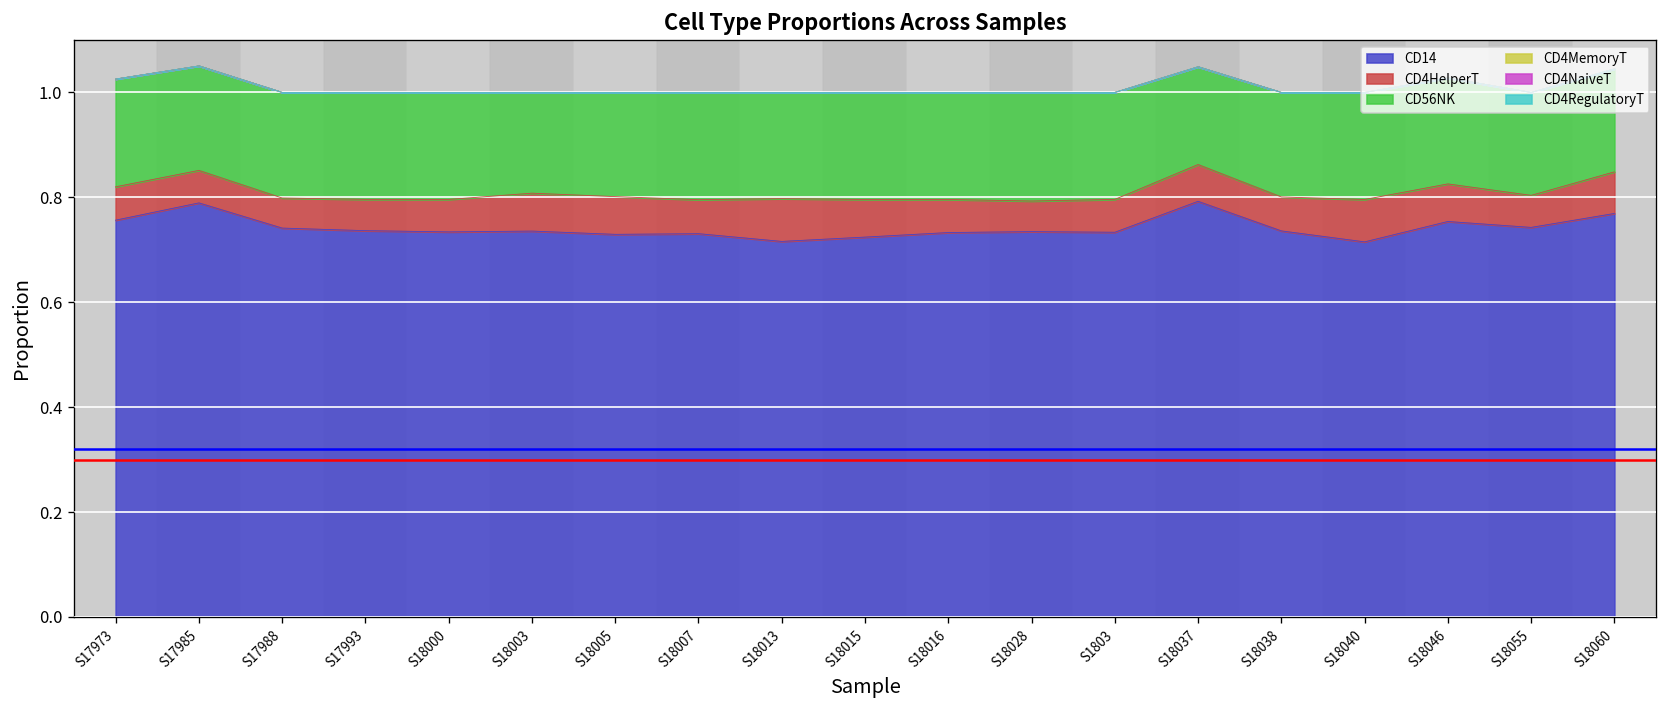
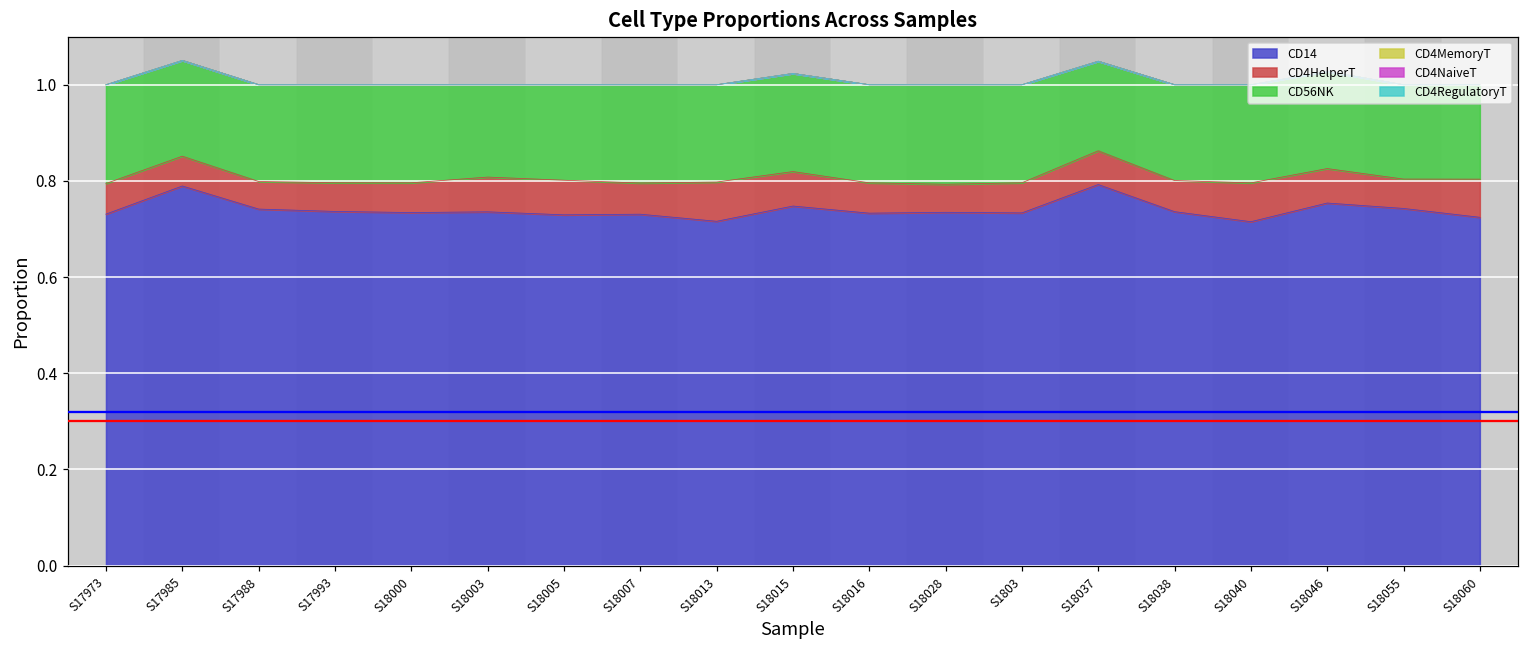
  {
    "CD14": {
-     "S17973": 0.76,
+     "S17973": 0.73,
      "S17985": 0.79,
      "S17988": 0.74,
      "S17993": 0.74,
      "S18000": 0.73,
      "S18003": 0.74,
      "S18005": 0.73,
      "S18007": 0.73,
      "S18013": 0.72,
-     "S18015": 0.72,
+     "S18015": 0.75,
      "S18016": 0.73,
      "S18028": 0.73,
      "S1803": 0.73,
      "S18037": 0.79,
      "S18038": 0.74,
      "S18040": 0.72,
      "S18046": 0.75,
      "S18055": 0.74,
-     "S18060": 0.77
+     "S18060": 0.72
    },
    "CD4HelperT": {
      "S17973": 0.06,
      "S17985": 0.06,
      "S17988": 0.06,
      "S17993": 0.06,
      "S18000": 0.06,
      "S18003": 0.07,
      "S18005": 0.07,
      "S18007": 0.06,
      "S18013": 0.08,
      "S18015": 0.07,
      "S18016": 0.06,
      "S18028": 0.06,
      "S1803": 0.06,
      "S18037": 0.07,
      "S18038": 0.06,
      "S18040": 0.08,
      "S18046": 0.07,
      "S18055": 0.06,
      "S18060": 0.08
    }
  }
